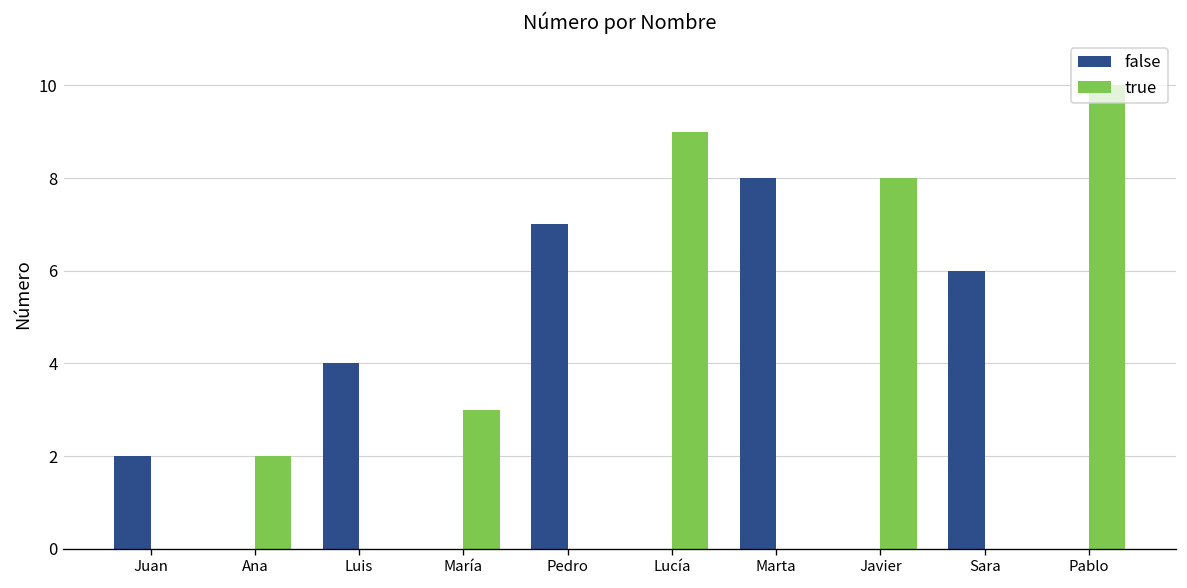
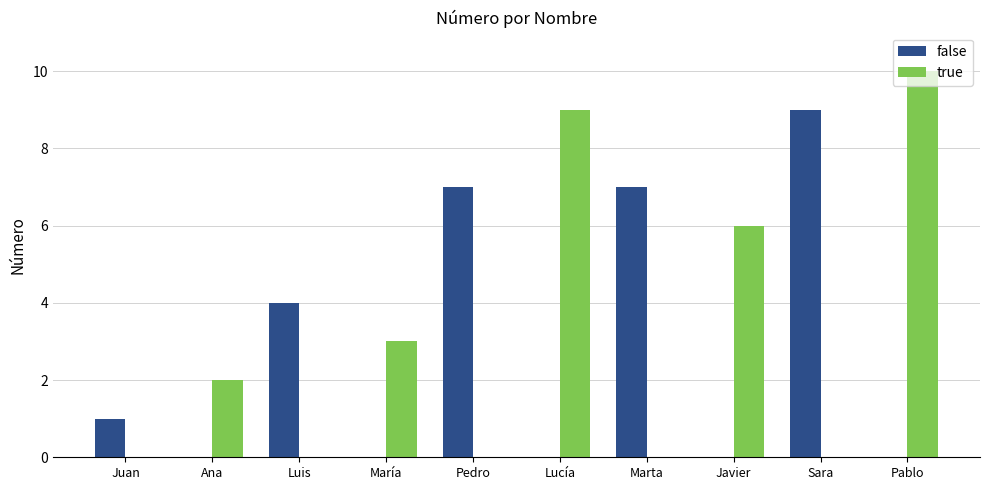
  {
    "false": {
-     "Juan": 2,
+     "Juan": 1,
      "Ana": 0,
      "Luis": 4,
      "María": 0,
      "Pedro": 7,
      "Lucía": 0,
-     "Marta": 8,
+     "Marta": 7,
      "Javier": 0,
-     "Sara": 6,
+     "Sara": 9,
      "Pablo": 0
    },
    "true": {
      "Juan": 0,
      "Ana": 2,
      "Luis": 0,
      "María": 3,
      "Pedro": 0,
      "Lucía": 9,
      "Marta": 0,
-     "Javier": 8,
+     "Javier": 6,
      "Sara": 0
    }
  }
